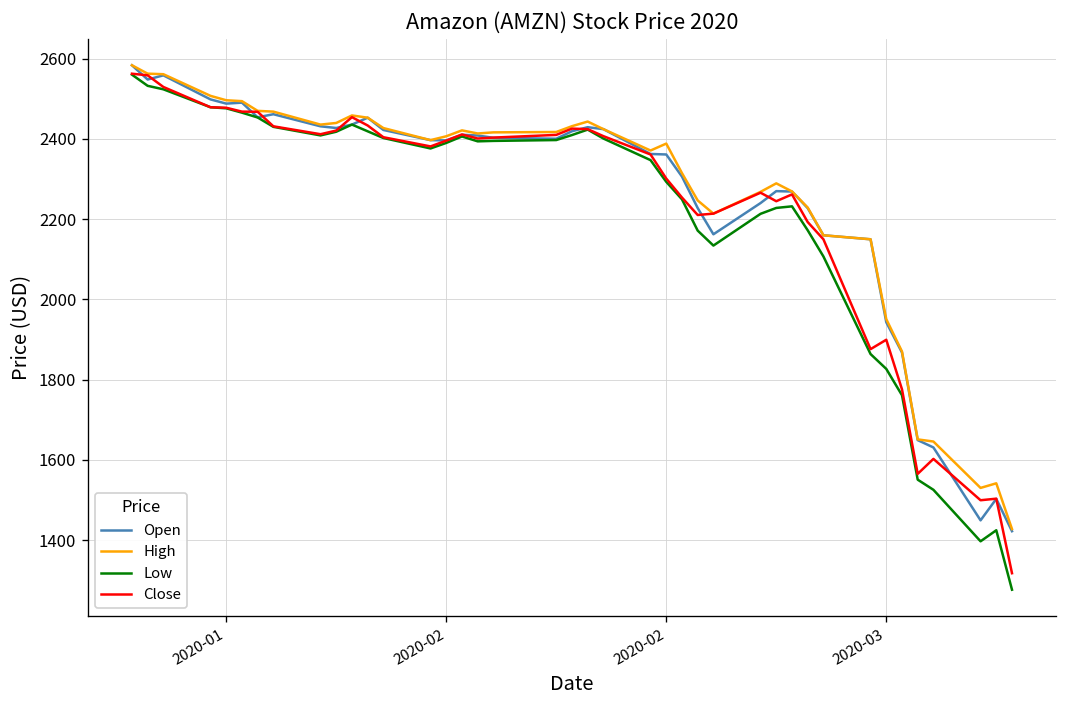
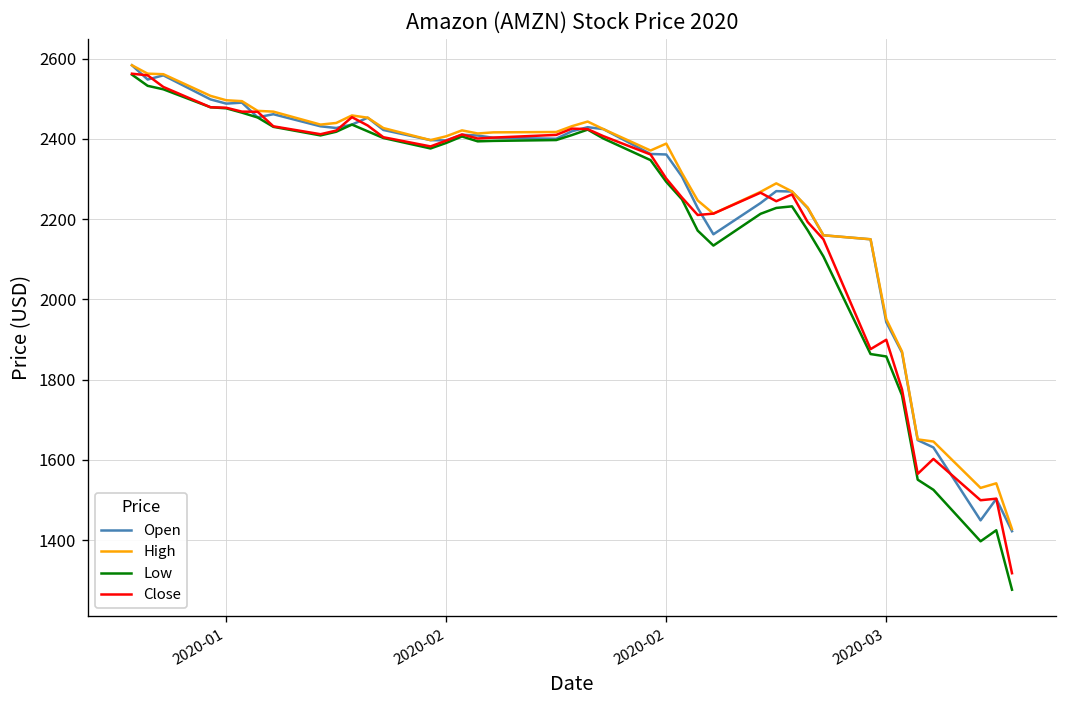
  {
    "Open": {
      "2020-01": 2490
    },
    "High": {
      "2020-01": 2500
    },
    "Low": {
-     "2020-03": 1830
+     "2020-03": 1860
    },
    "Close": {
      "2020-03": 1900
    }
  }
